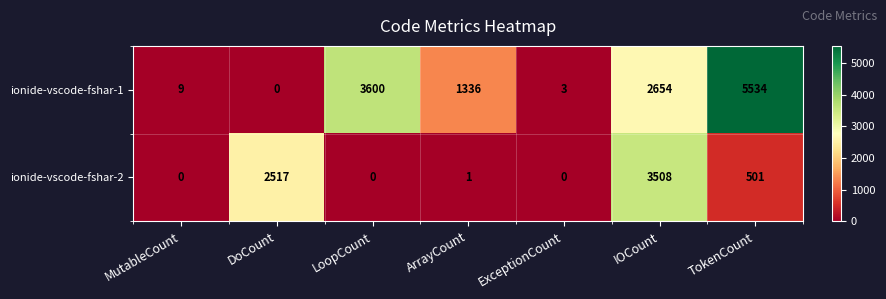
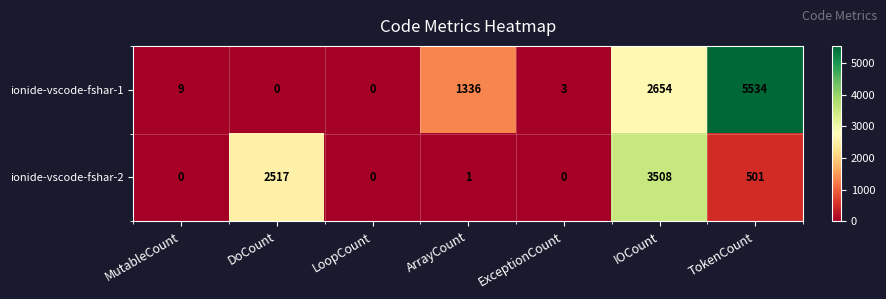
  {
    "ionide-vscode-fshar-1": {
      "MutableCount": 9,
      "DoCount": 0,
-     "LoopCount": 3600,
+     "LoopCount": 0,
      "ArrayCount": 1336,
      "ExceptionCount": 3,
      "IOCount": 2654,
      "TokenCount": 5534
    },
    "ionide-vscode-fshar-2": {
      "MutableCount": 0,
      "DoCount": 2517,
      "LoopCount": 0,
      "ArrayCount": 1,
      "ExceptionCount": 0,
      "IOCount": 3508,
      "TokenCount": 501
    }
  }
